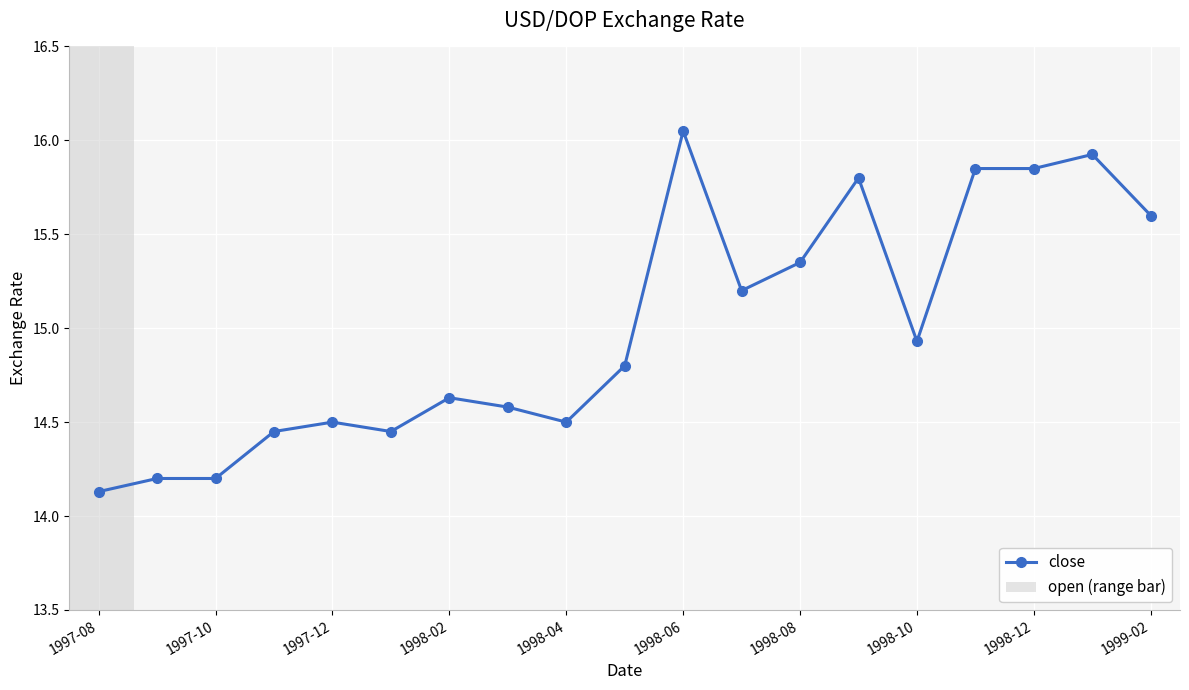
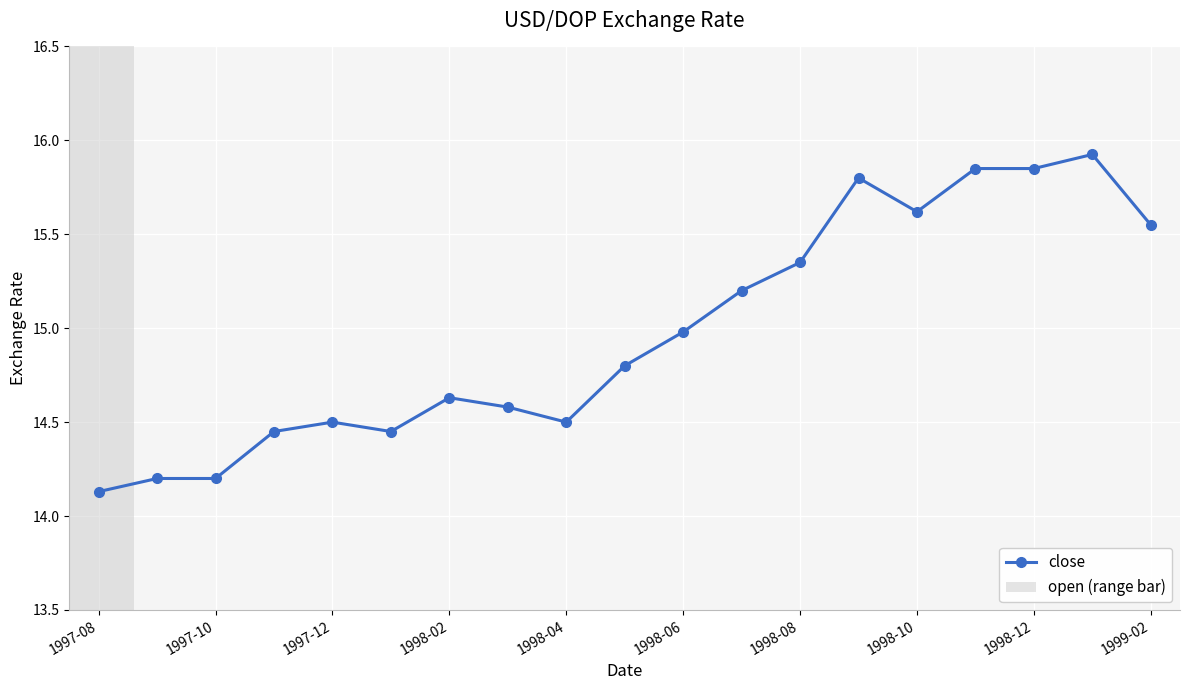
  {
    "close": {
      "1997-08": 14.13,
      "1997-10": 14.20,
      "1997-12": 14.50,
      "1998-02": 14.63,
      "1998-04": 14.50,
-     "1998-06": 16.05,
+     "1998-06": 14.98,
      "1998-08": 15.35,
-     "1998-10": 14.93,
+     "1998-10": 15.62,
      "1998-12": 15.85,
-     "1999-02": 15.60
+     "1999-02": 15.55
    },
    "open (range bar)": {
      "1997-08": 16.50
    }
  }
